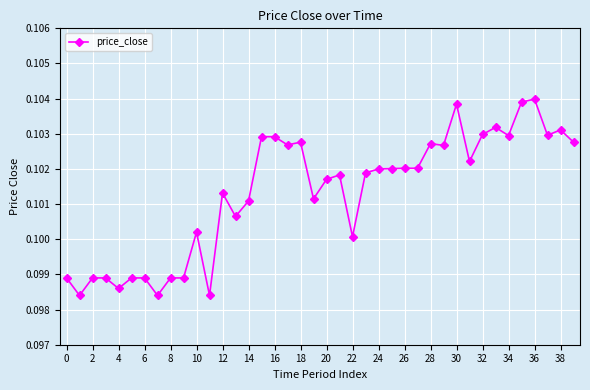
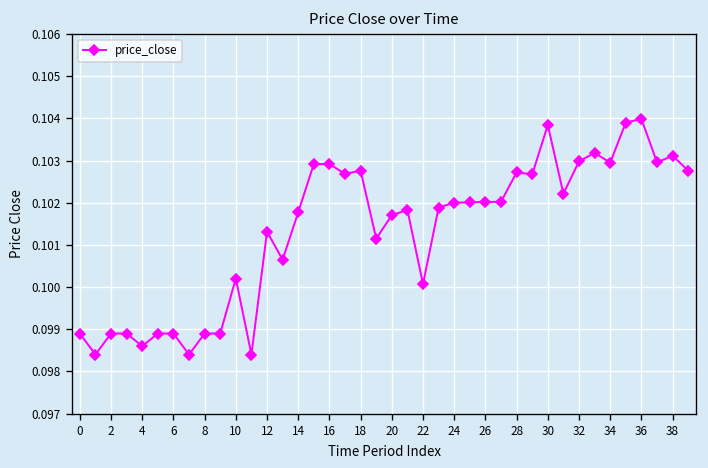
  {
    "0": 0.0989,
    "2": 0.0989,
    "4": 0.0986,
    "6": 0.0989,
    "8": 0.0989,
    "10": 0.1002,
    "12": 0.1013,
-   "14": 0.1011,
+   "14": 0.1018,
    "16": 0.1029,
    "18": 0.1028,
    "20": 0.1017,
    "22": 0.1001,
    "24": 0.1020,
    "26": 0.1020,
    "28": 0.1027,
    "30": 0.1038,
    "32": 0.1030,
    "34": 0.1030,
    "36": 0.1040,
    "38": 0.1031
  }
